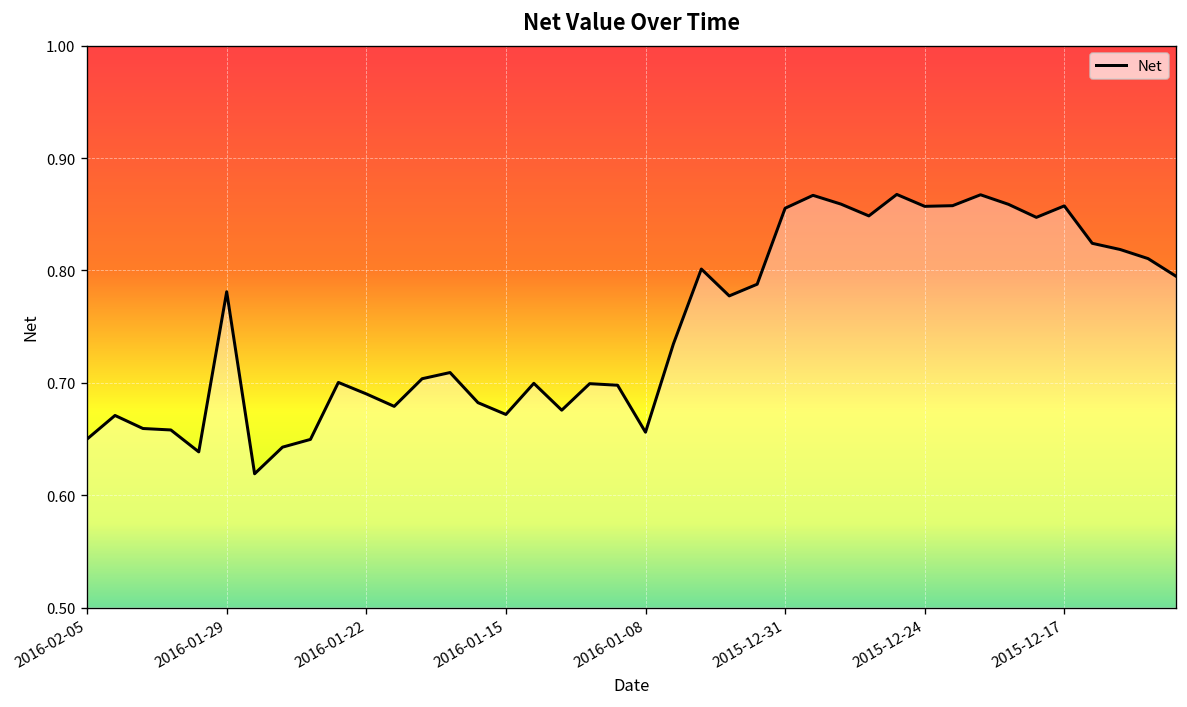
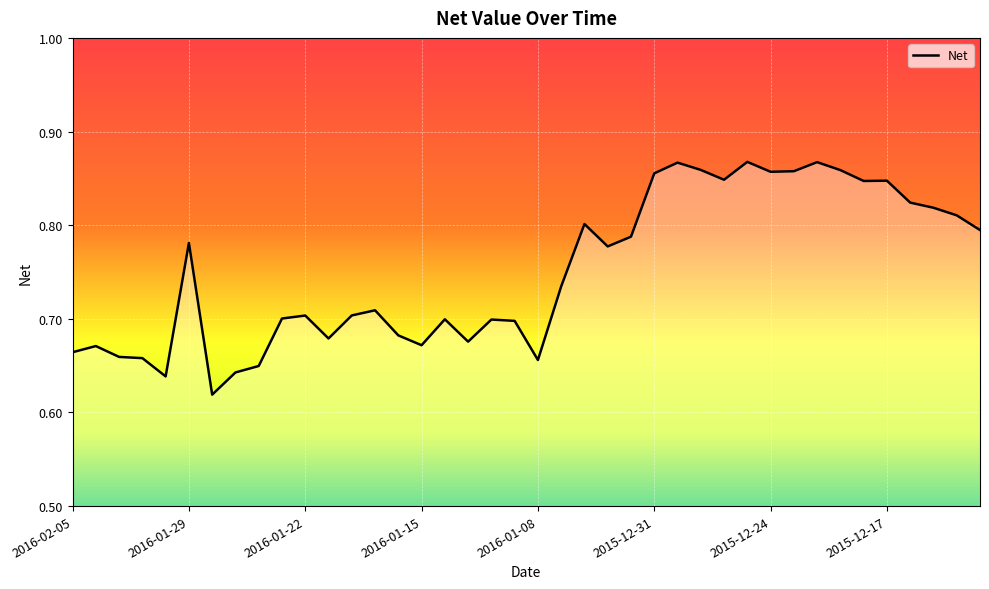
  {
-   "2016-02-05": 0.65,
+   "2016-02-05": 0.66,
    "2016-01-29": 0.78,
-   "2016-01-22": 0.69,
+   "2016-01-22": 0.70,
    "2016-01-15": 0.67,
    "2016-01-08": 0.66,
    "2015-12-31": 0.86,
    "2015-12-24": 0.86,
-   "2015-12-17": 0.86
+   "2015-12-17": 0.85
  }
